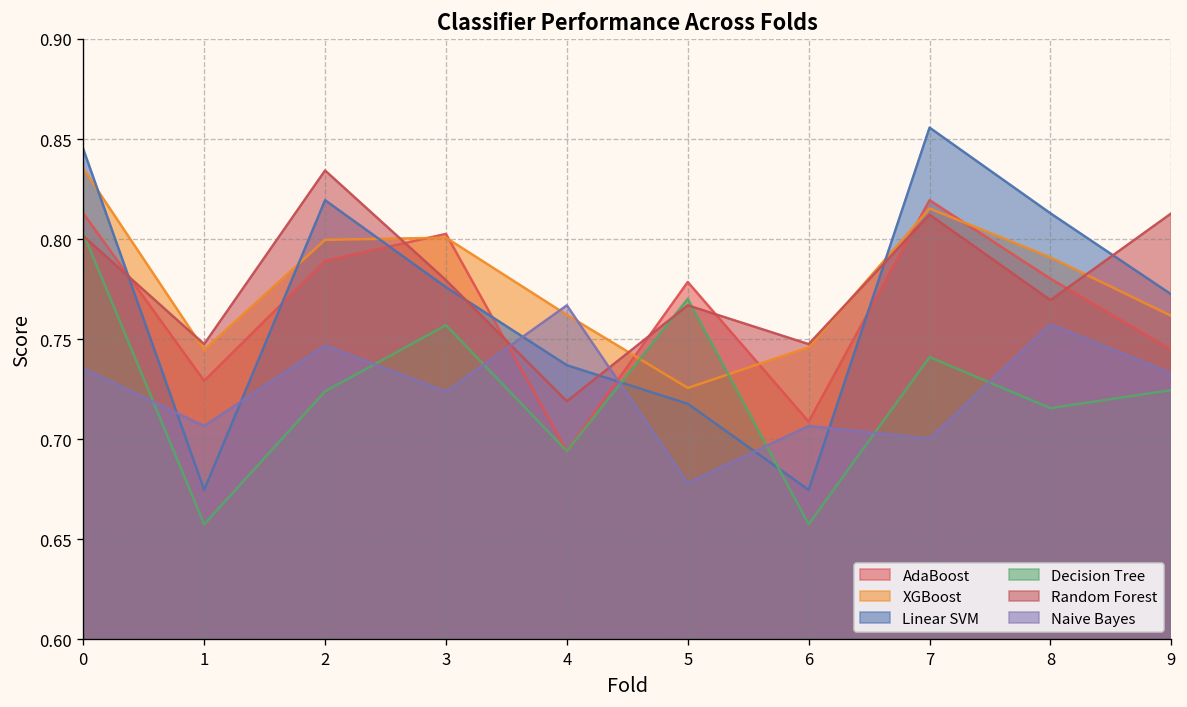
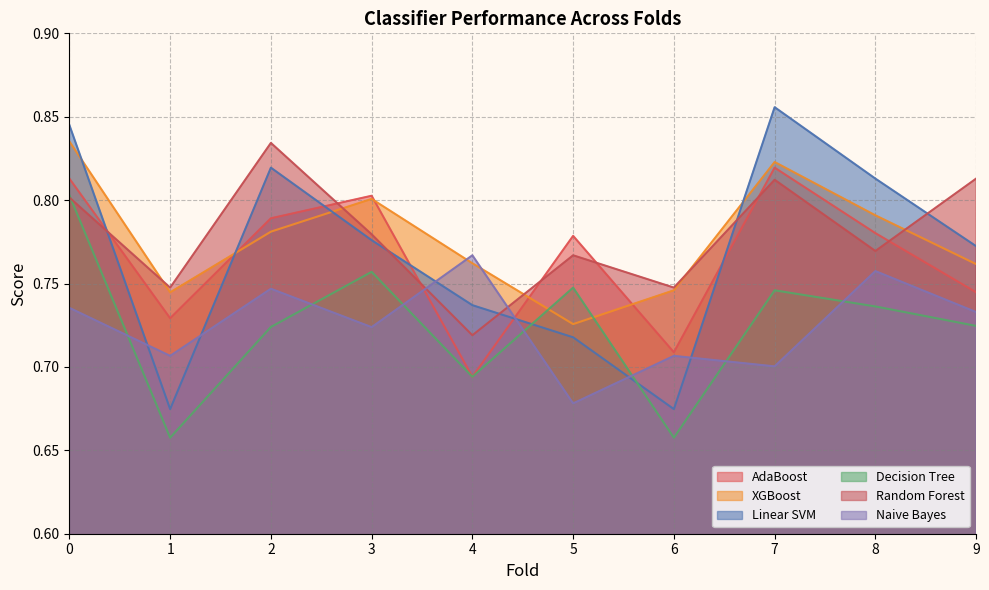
  {
    "XGBoost": {
      "0": 0.835,
      "1": 0.745,
-     "2": 0.800,
+     "2": 0.781,
      "3": 0.801,
      "4": 0.762,
      "5": 0.726,
      "6": 0.746,
-     "7": 0.815,
+     "7": 0.823,
      "8": 0.791,
      "9": 0.762
    },
    "Decision Tree": {
      "1": 0.658,
      "2": 0.724,
      "3": 0.757,
-     "5": 0.770,
+     "5": 0.748,
      "6": 0.658,
-     "7": 0.741,
-     "8": 0.716,
+     "7": 0.746,
+     "8": 0.736,
      "9": 0.725
    }
  }
